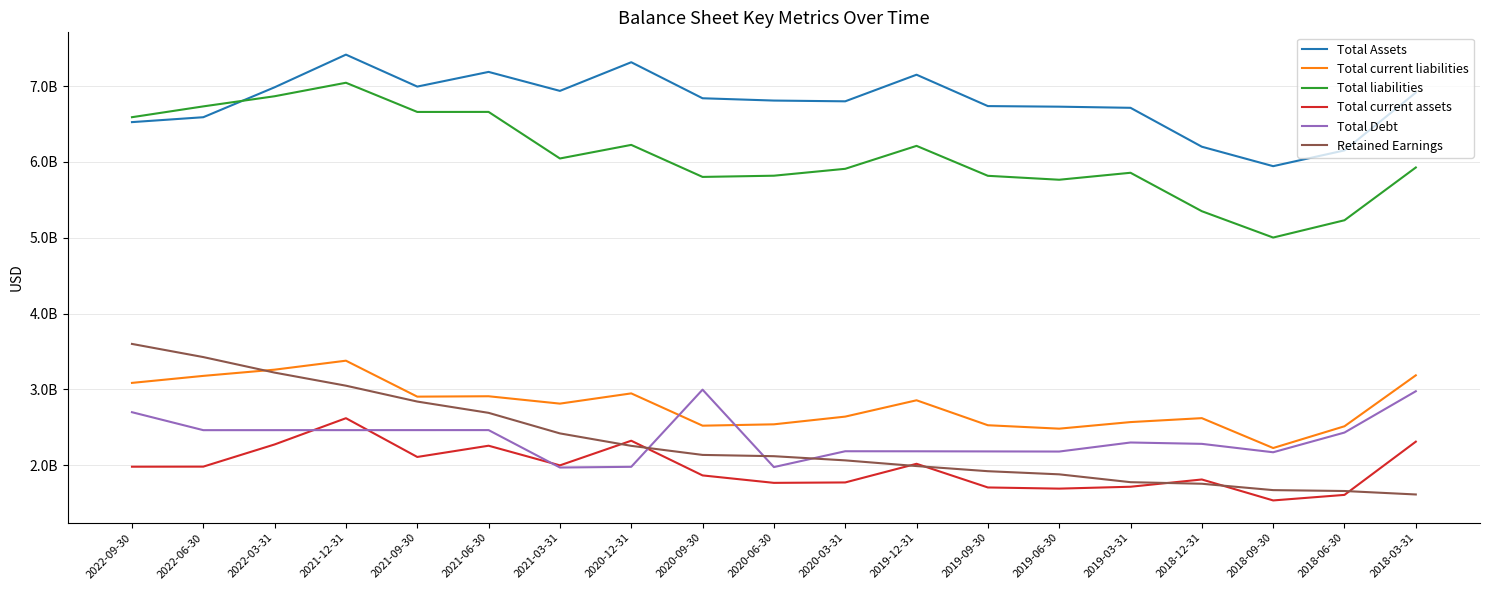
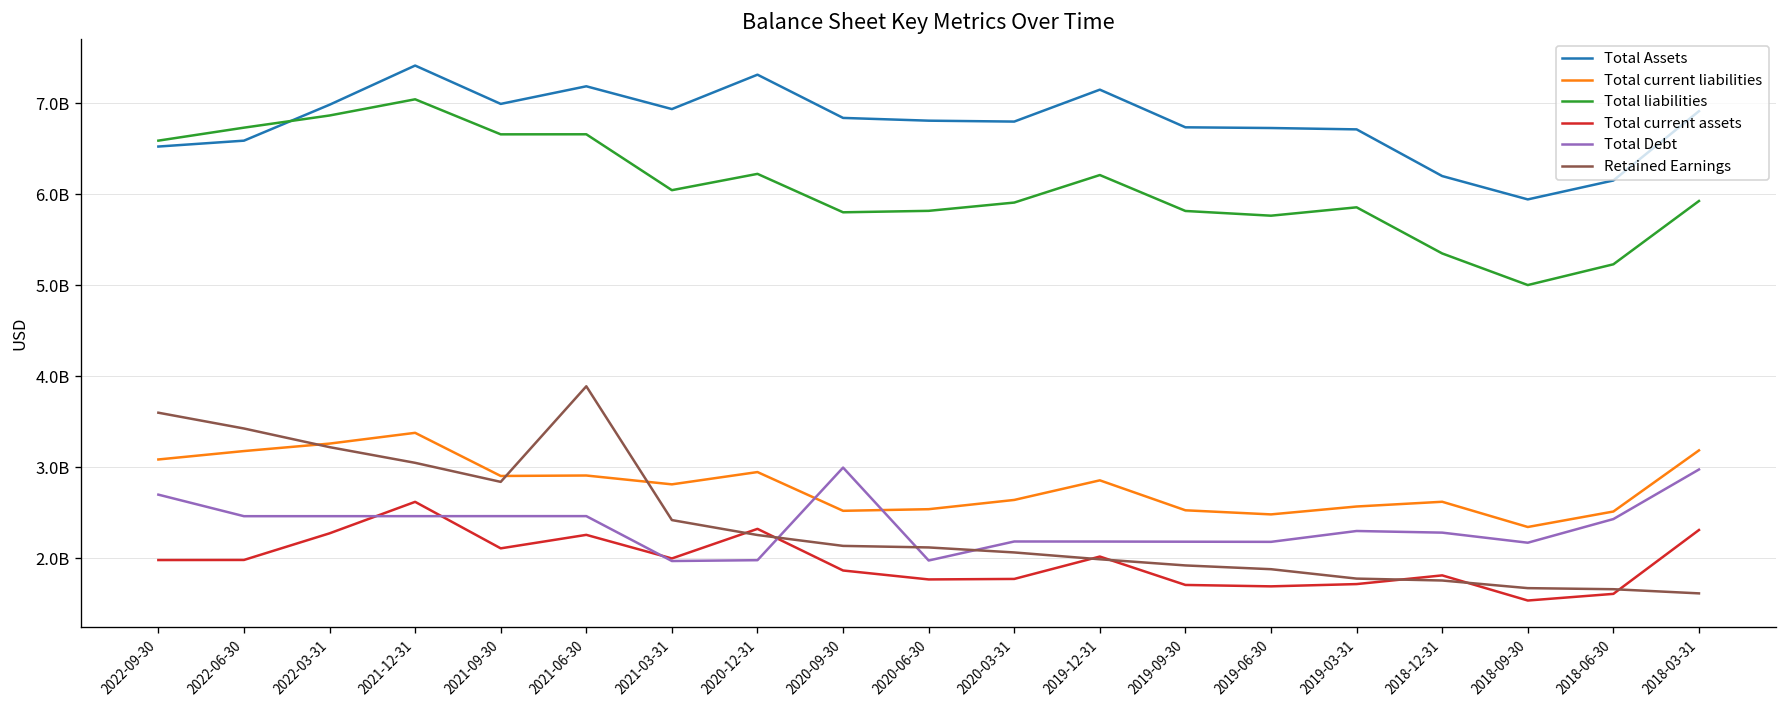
  {
    "Total Assets": {
      "2022-09-30": 6500000000,
      "2022-06-30": 6600000000,
      "2022-03-31": 7000000000,
      "2021-12-31": 7400000000,
      "2021-09-30": 7000000000,
      "2021-06-30": 7200000000,
      "2021-03-31": 6900000000,
      "2020-12-31": 7300000000,
      "2020-09-30": 6800000000,
      "2020-06-30": 6800000000,
      "2020-03-31": 6800000000,
      "2019-12-31": 7200000000,
      "2019-09-30": 6700000000,
      "2019-06-30": 6700000000,
      "2019-03-31": 6700000000,
      "2018-12-31": 6200000000,
      "2018-09-30": 5900000000
    },
    "Total current liabilities": {
      "2022-09-30": 3100000000,
      "2022-06-30": 3200000000,
      "2022-03-31": 3300000000,
      "2021-12-31": 3400000000,
      "2021-09-30": 2900000000,
      "2021-06-30": 2900000000,
      "2021-03-31": 2800000000,
      "2020-12-31": 2900000000,
      "2020-09-30": 2500000000,
      "2020-06-30": 2500000000,
      "2020-03-31": 2600000000,
      "2019-12-31": 2900000000,
      "2019-09-30": 2500000000,
      "2019-06-30": 2500000000,
      "2019-03-31": 2600000000,
      "2018-12-31": 2600000000,
-     "2018-09-30": 2200000000,
+     "2018-09-30": 2300000000,
      "2018-06-30": 2500000000,
      "2018-03-31": 3200000000
    },
    "Total liabilities": {
      "2022-09-30": 6600000000,
      "2022-06-30": 6700000000,
      "2022-03-31": 6900000000,
      "2021-12-31": 7000000000,
      "2021-09-30": 6700000000,
      "2021-06-30": 6700000000,
      "2021-03-31": 6000000000,
      "2020-12-31": 6200000000,
      "2020-09-30": 5800000000,
      "2020-06-30": 5800000000,
      "2020-03-31": 5900000000,
      "2019-12-31": 6200000000,
      "2019-09-30": 5800000000,
      "2019-06-30": 5800000000,
      "2019-03-31": 5900000000,
      "2018-12-31": 5400000000,
      "2018-09-30": 5000000000,
      "2018-06-30": 5200000000,
      "2018-03-31": 5900000000
    },
    "Total current assets": {
      "2022-09-30": 2000000000,
      "2022-06-30": 2000000000,
      "2022-03-31": 2300000000,
      "2021-12-31": 2600000000,
      "2021-09-30": 2100000000,
      "2021-06-30": 2300000000,
      "2020-12-31": 2300000000,
      "2020-09-30": 1900000000,
      "2020-06-30": 1800000000,
      "2020-03-31": 1800000000,
      "2019-09-30": 1700000000,
      "2019-06-30": 1700000000,
      "2019-03-31": 1700000000,
      "2018-12-31": 1800000000,
      "2018-09-30": 1500000000,
      "2018-06-30": 1600000000,
      "2018-03-31": 2300000000
    },
    "Total Debt": {
      "2022-09-30": 2700000000,
      "2022-06-30": 2500000000,
      "2022-03-31": 2500000000,
      "2021-12-31": 2500000000,
      "2021-09-30": 2500000000,
      "2021-06-30": 2500000000,
      "2020-12-31": 2000000000,
      "2020-09-30": 3000000000,
      "2020-06-30": 2000000000,
      "2020-03-31": 2200000000,
      "2019-12-31": 2200000000,
      "2019-09-30": 2200000000,
      "2019-06-30": 2200000000,
      "2019-03-31": 2300000000,
      "2018-12-31": 2300000000,
      "2018-09-30": 2200000000,
      "2018-06-30": 2400000000,
      "2018-03-31": 3000000000
    },
    "Retained Earnings": {
      "2022-09-30": 3600000000,
      "2022-06-30": 3400000000,
      "2022-03-31": 3200000000,
      "2021-12-31": 3000000000,
      "2021-09-30": 2800000000,
-     "2021-06-30": 2700000000,
+     "2021-06-30": 3900000000,
      "2021-03-31": 2400000000,
      "2020-12-31": 2300000000,
      "2020-09-30": 2100000000,
      "2020-06-30": 2100000000,
      "2020-03-31": 2100000000,
      "2019-09-30": 1900000000,
      "2019-06-30": 1900000000,
      "2019-03-31": 1800000000,
      "2018-12-31": 1800000000,
      "2018-09-30": 1700000000,
      "2018-06-30": 1700000000,
      "2018-03-31": 1600000000
    }
  }
